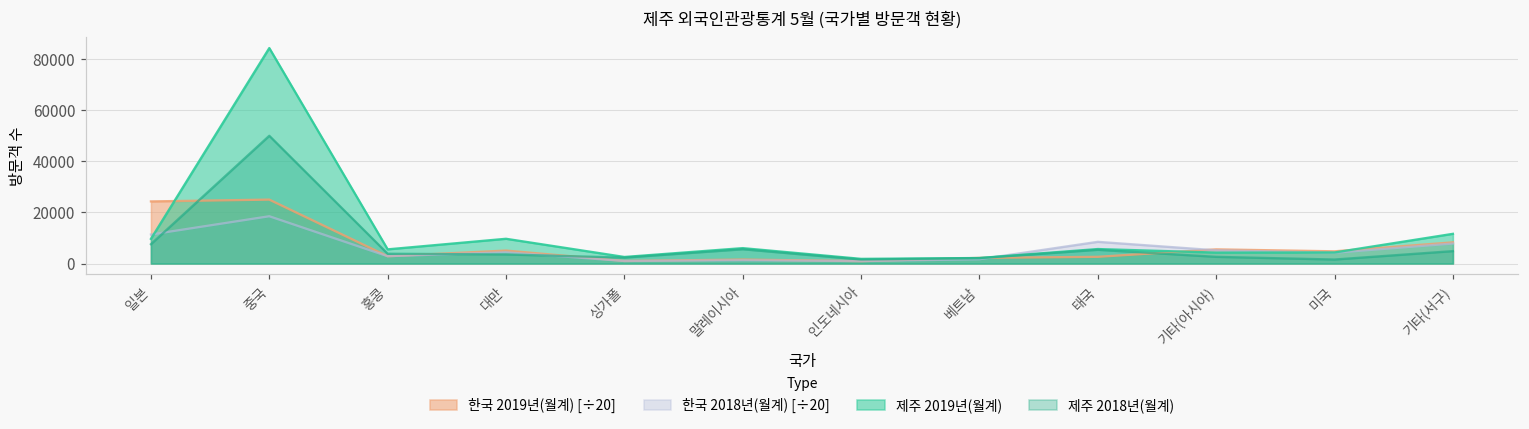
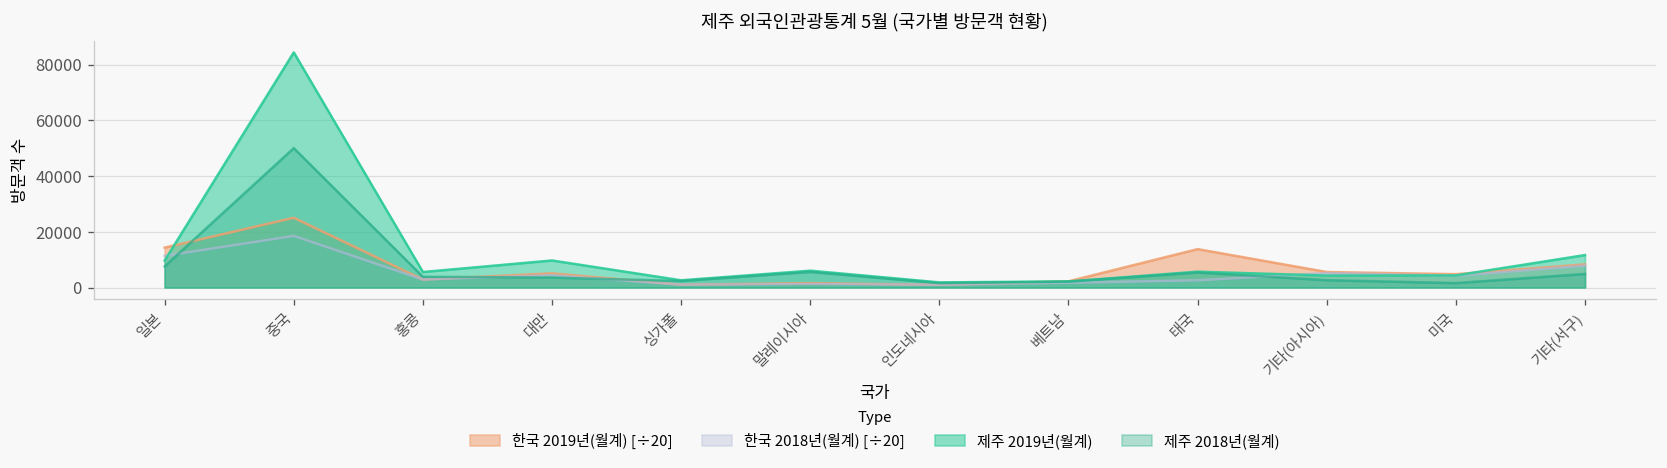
  {
    "한국 2019년(월계) [÷20]": {
-     "일본": 24000,
+     "일본": 14000,
      "중국": 25000,
-     "태국": 3000
+     "태국": 14000
    },
    "한국 2018년(월계) [÷20]": {
      "일본": 11000,
      "중국": 19000,
-     "태국": 9000
+     "태국": 3000
    }
  }
